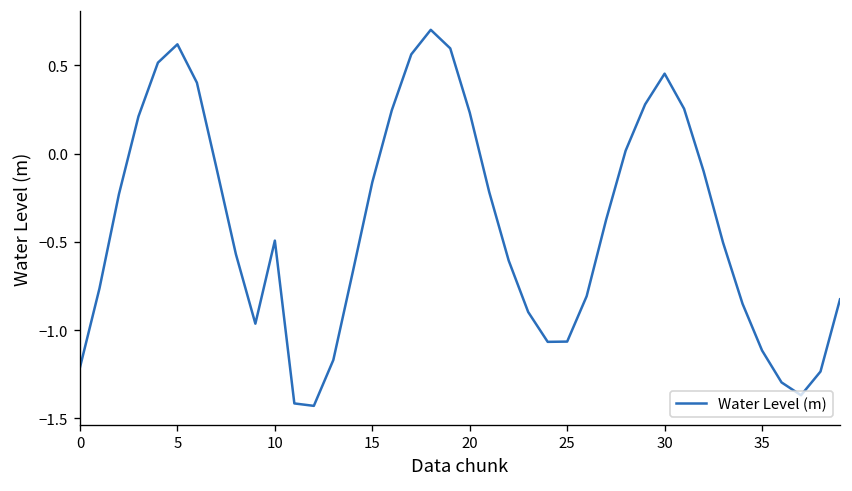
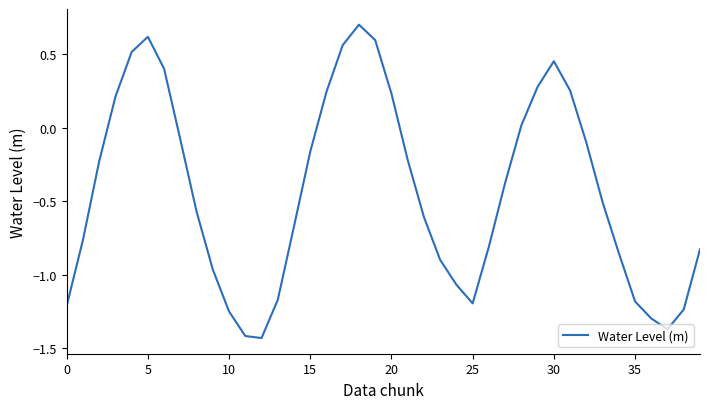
  {
    "0": -1.21,
    "5": 0.62,
-   "10": -0.49,
+   "10": -1.25,
    "15": -0.16,
    "20": 0.23,
-   "25": -1.07,
+   "25": -1.19,
    "30": 0.45,
-   "35": -1.12
+   "35": -1.18
  }
